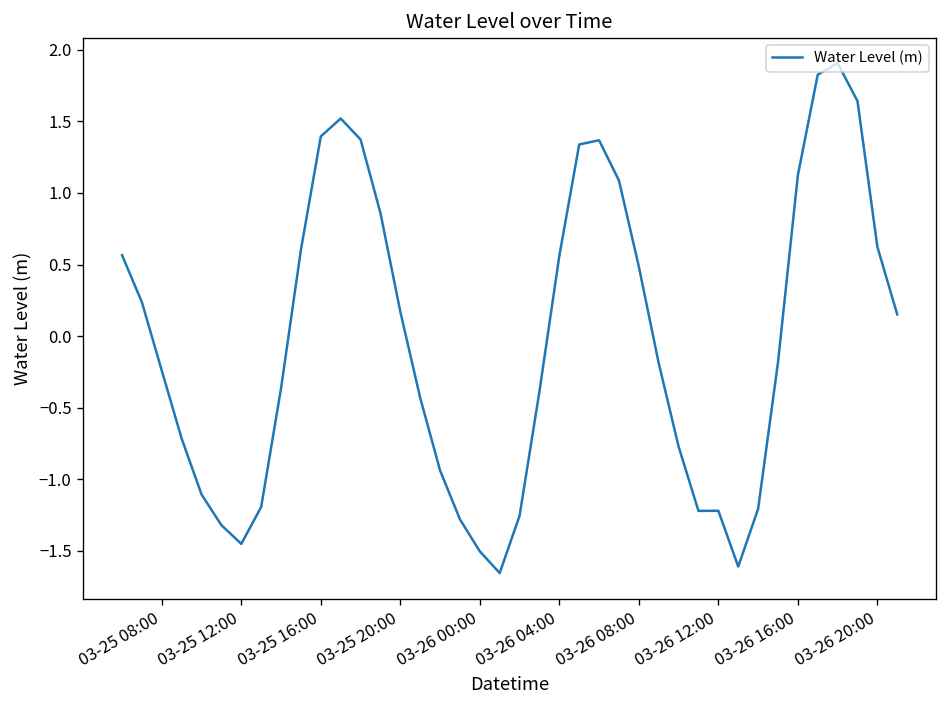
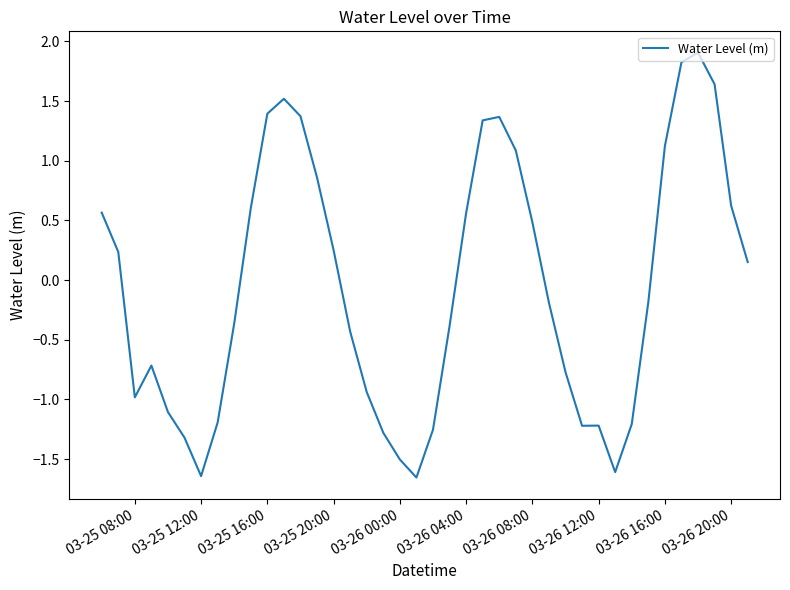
  {
-   "03-25 08:00": -0.24,
-   "03-25 12:00": -1.45,
+   "03-25 08:00": -0.98,
+   "03-25 12:00": -1.64,
    "03-25 16:00": 1.39,
-   "03-25 20:00": 0.17,
+   "03-25 20:00": 0.25,
    "03-26 00:00": -1.50,
    "03-26 04:00": 0.56,
    "03-26 08:00": 0.49,
    "03-26 12:00": -1.22,
    "03-26 16:00": 1.12,
    "03-26 20:00": 0.62
  }
